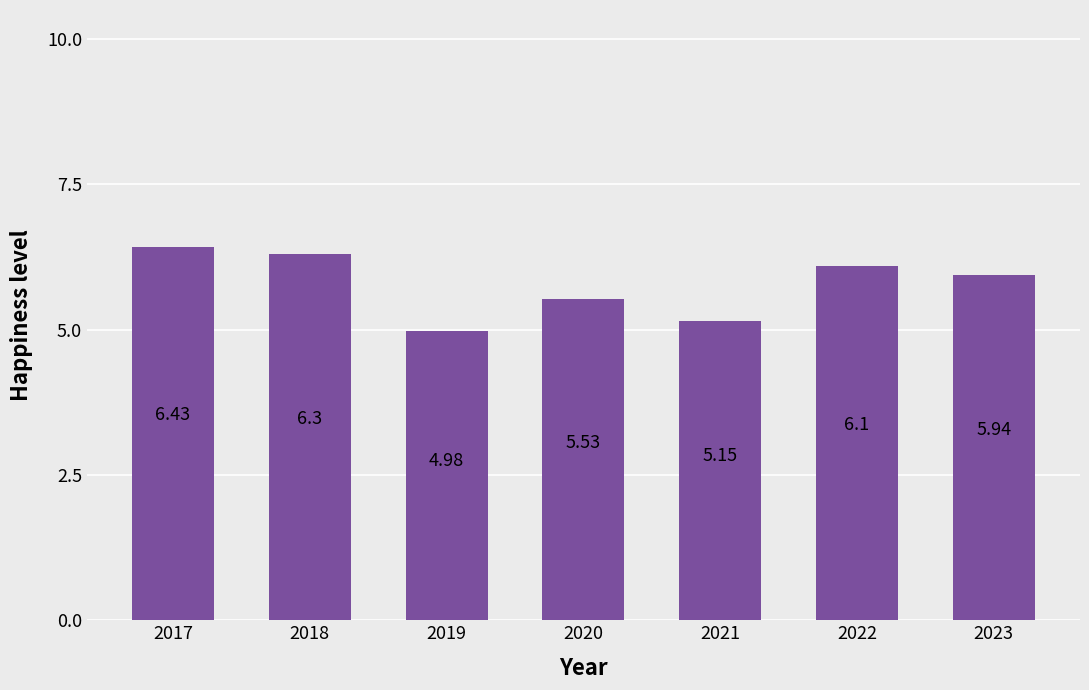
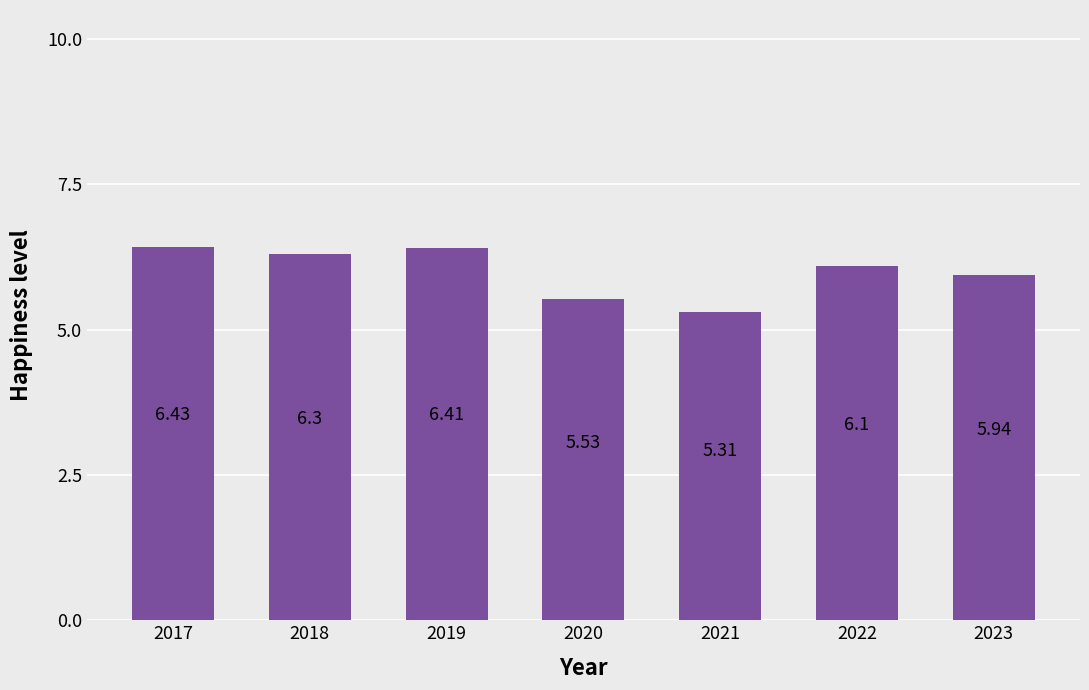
  {
    "2017": 6.43,
    "2018": 6.3,
-   "2019": 4.98,
+   "2019": 6.41,
    "2020": 5.53,
-   "2021": 5.15,
+   "2021": 5.31,
    "2022": 6.1,
    "2023": 5.94
  }
